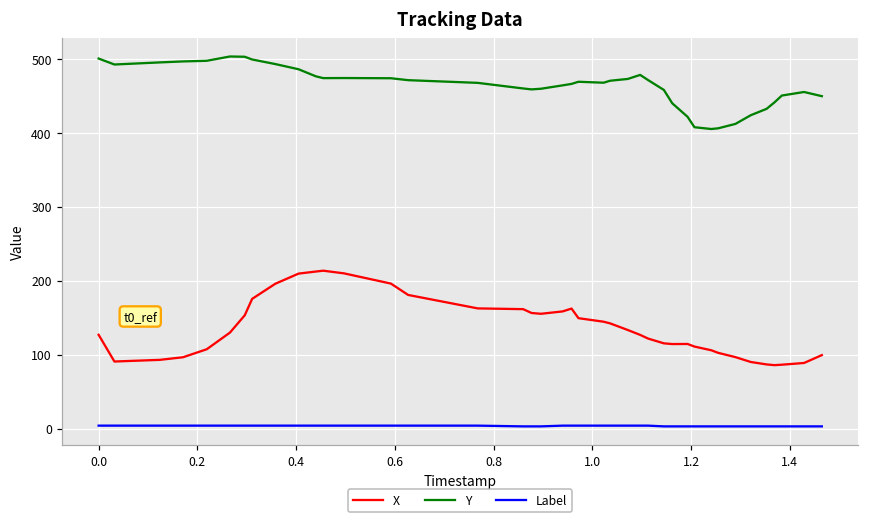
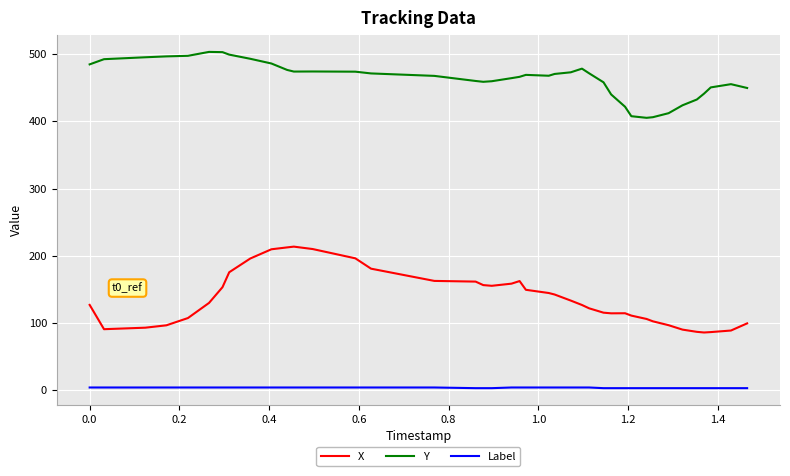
  {
    "X": {
      "0.0": 130
    },
    "Y": {
-     "0.0": 500
+     "0.0": 480
    },
    "Label": {
      "0.0": 0
    }
  }
